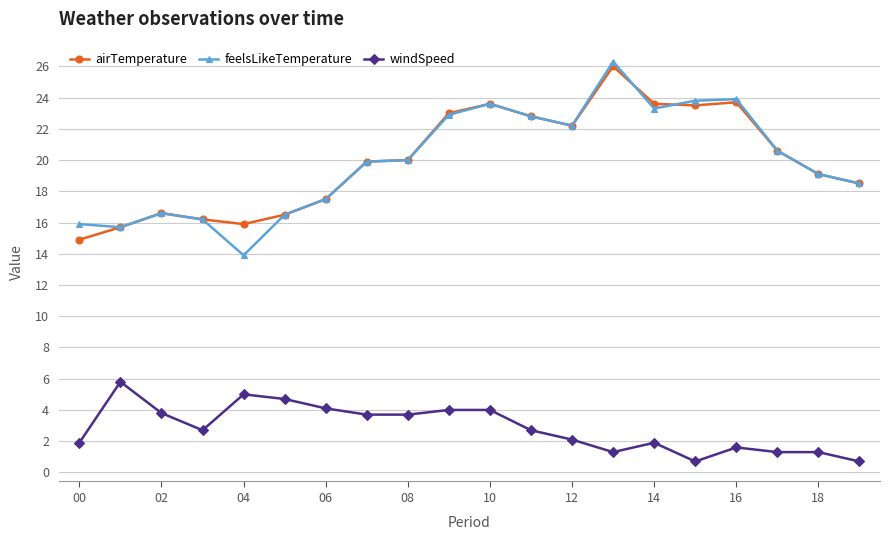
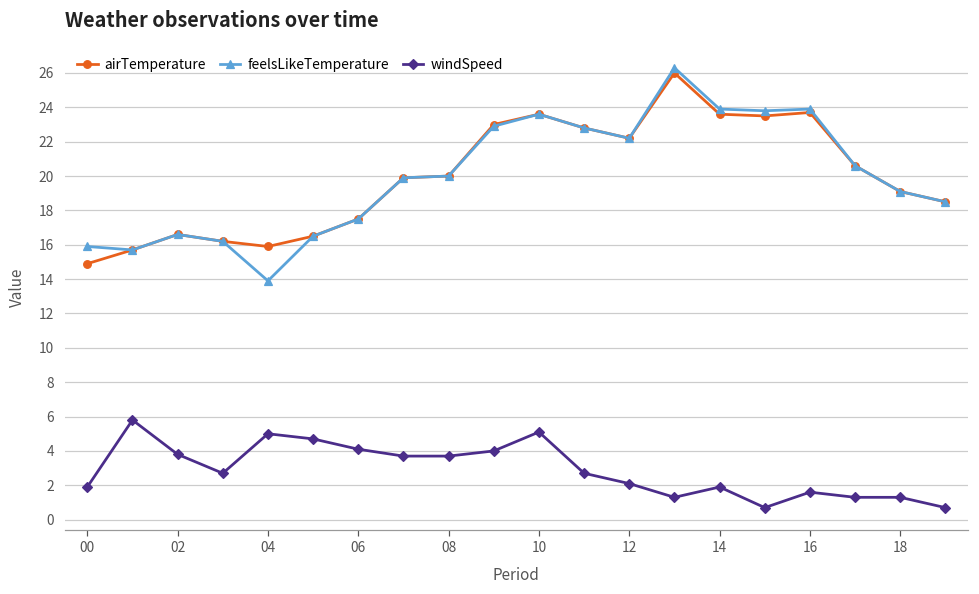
  {
    "airTemperature": {
      "00": 14.9,
      "04": 15.9,
      "14": 23.6,
      "16": 23.7
    },
    "feelsLikeTemperature": {
      "00": 15.9,
      "04": 13.9,
-     "14": 23.3,
+     "14": 23.9,
      "16": 23.9
    },
    "windSpeed": {
      "00": 1.9,
      "02": 3.8,
      "04": 5.0,
      "06": 4.1,
      "08": 3.7,
-     "10": 4.0,
+     "10": 5.1,
      "12": 2.1,
      "14": 1.9,
      "16": 1.6,
      "18": 1.3
    }
  }
